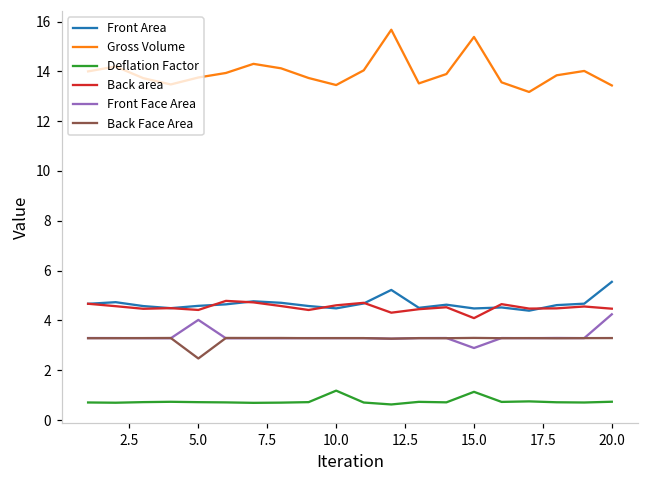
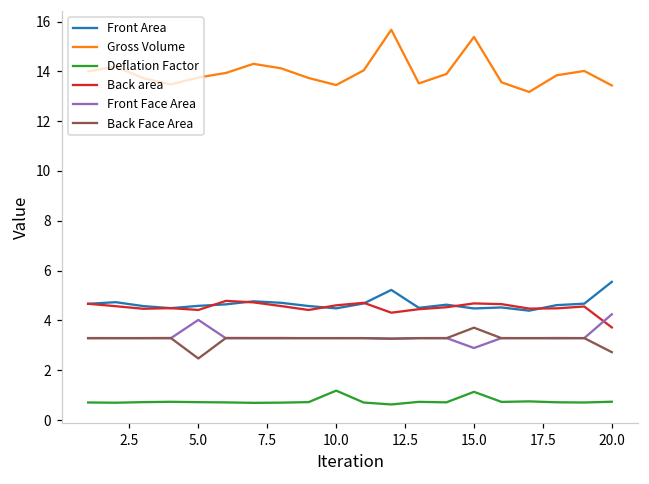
  {
    "Front Area": {
      "5.0": 4.6,
      "10.0": 4.5,
      "15.0": 4.5,
      "20.0": 5.5
    },
    "Gross Volume": {
      "10.0": 13.4,
      "15.0": 15.4,
      "20.0": 13.4
    },
    "Deflation Factor": {
      "5.0": 0.7,
      "10.0": 1.2,
      "15.0": 1.1,
      "20.0": 0.7
    },
    "Back area": {
      "5.0": 4.4,
      "10.0": 4.6,
-     "15.0": 4.1,
-     "20.0": 4.5
+     "15.0": 4.7,
+     "20.0": 3.7
    },
    "Front Face Area": {
      "5.0": 4.0,
      "15.0": 2.9,
      "20.0": 4.2
    },
    "Back Face Area": {
      "5.0": 2.5,
-     "15.0": 3.3,
-     "20.0": 3.3
+     "15.0": 3.7,
+     "20.0": 2.7
    }
  }
